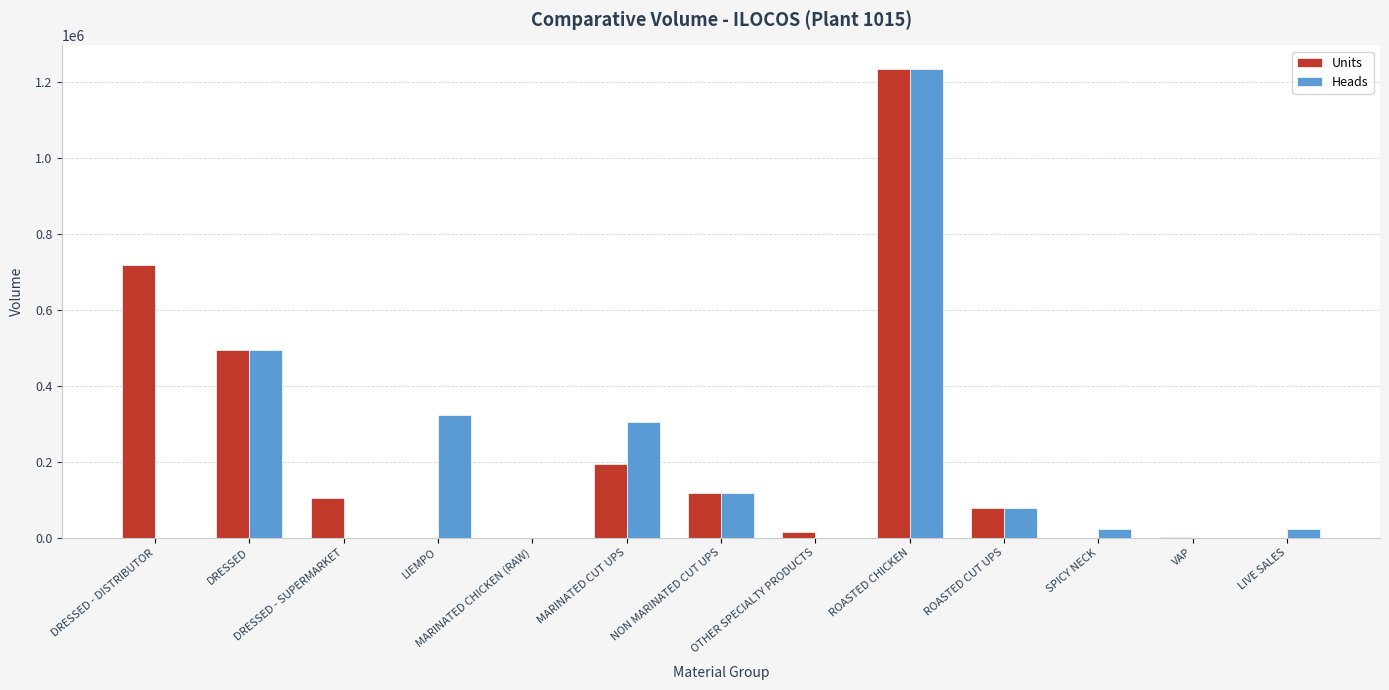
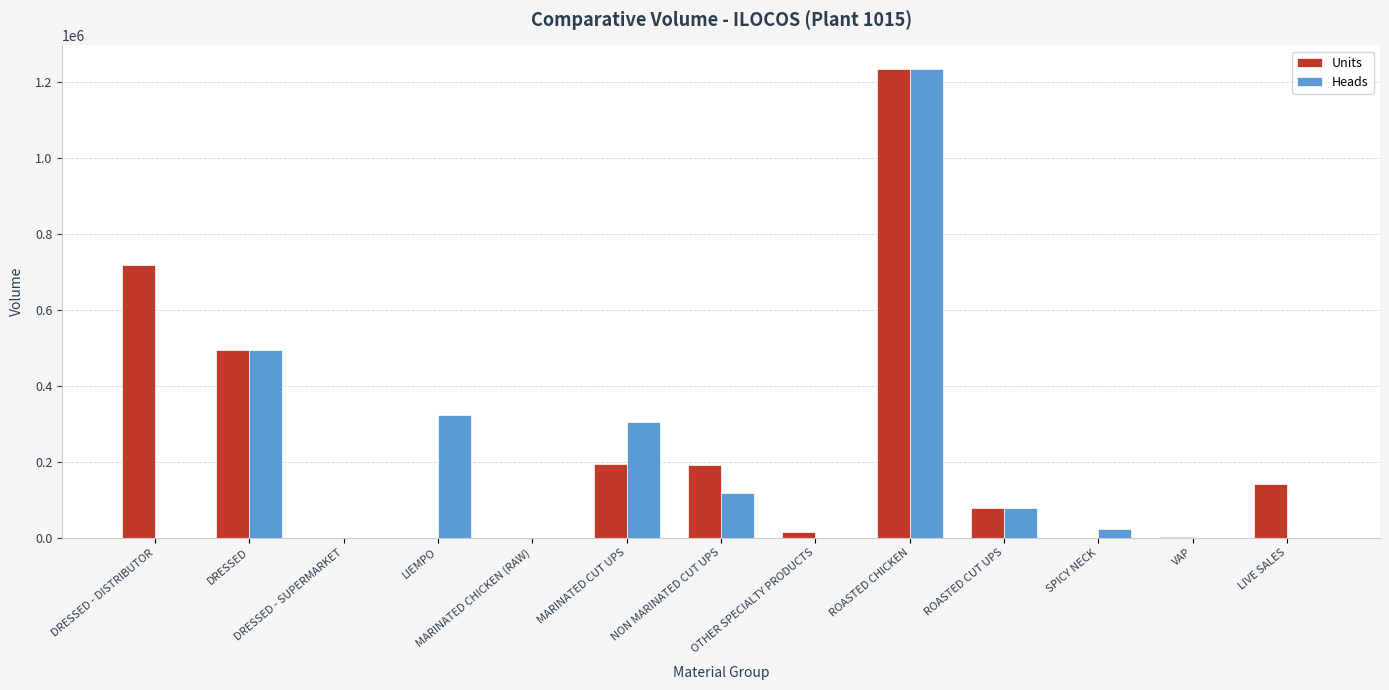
  {
    "Units": {
      "DRESSED - DISTRIBUTOR": 720000,
      "DRESSED": 490000,
-     "DRESSED - SUPERMARKET": 100000,
+     "DRESSED - SUPERMARKET": 0,
      "LIEMPO": 0,
      "MARINATED CUT UPS": 190000,
-     "NON MARINATED CUT UPS": 120000,
+     "NON MARINATED CUT UPS": 190000,
      "OTHER SPECIALTY PRODUCTS": 20000,
      "ROASTED CHICKEN": 1240000,
      "ROASTED CUT UPS": 80000,
      "SPICY NECK": 0,
-     "LIVE SALES": 0
+     "LIVE SALES": 140000
    },
    "Heads": {
      "DRESSED - DISTRIBUTOR": 0,
      "DRESSED": 490000,
      "DRESSED - SUPERMARKET": 0,
      "LIEMPO": 320000,
      "MARINATED CUT UPS": 300000,
      "NON MARINATED CUT UPS": 120000,
      "OTHER SPECIALTY PRODUCTS": 0,
      "ROASTED CHICKEN": 1240000,
      "ROASTED CUT UPS": 80000,
      "SPICY NECK": 20000,
      "VAP": 0,
-     "LIVE SALES": 20000
+     "LIVE SALES": 0
    }
  }
